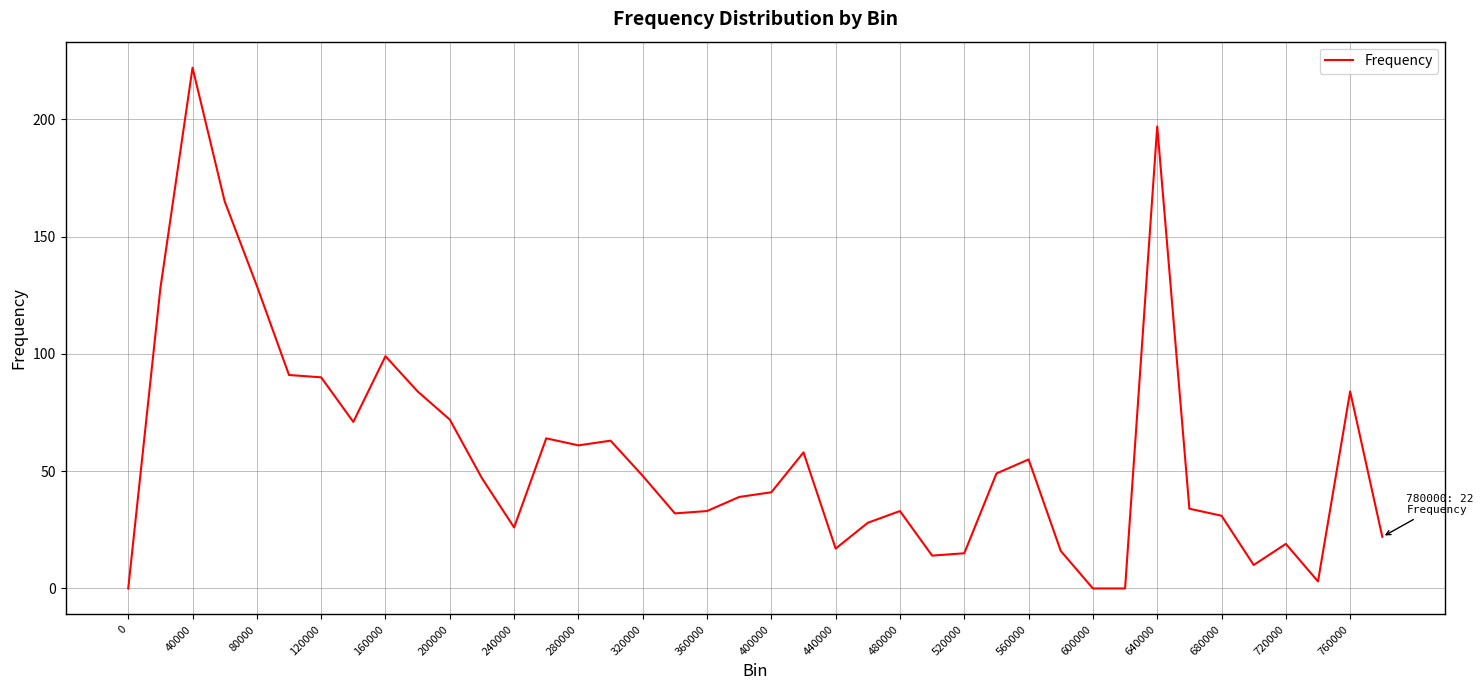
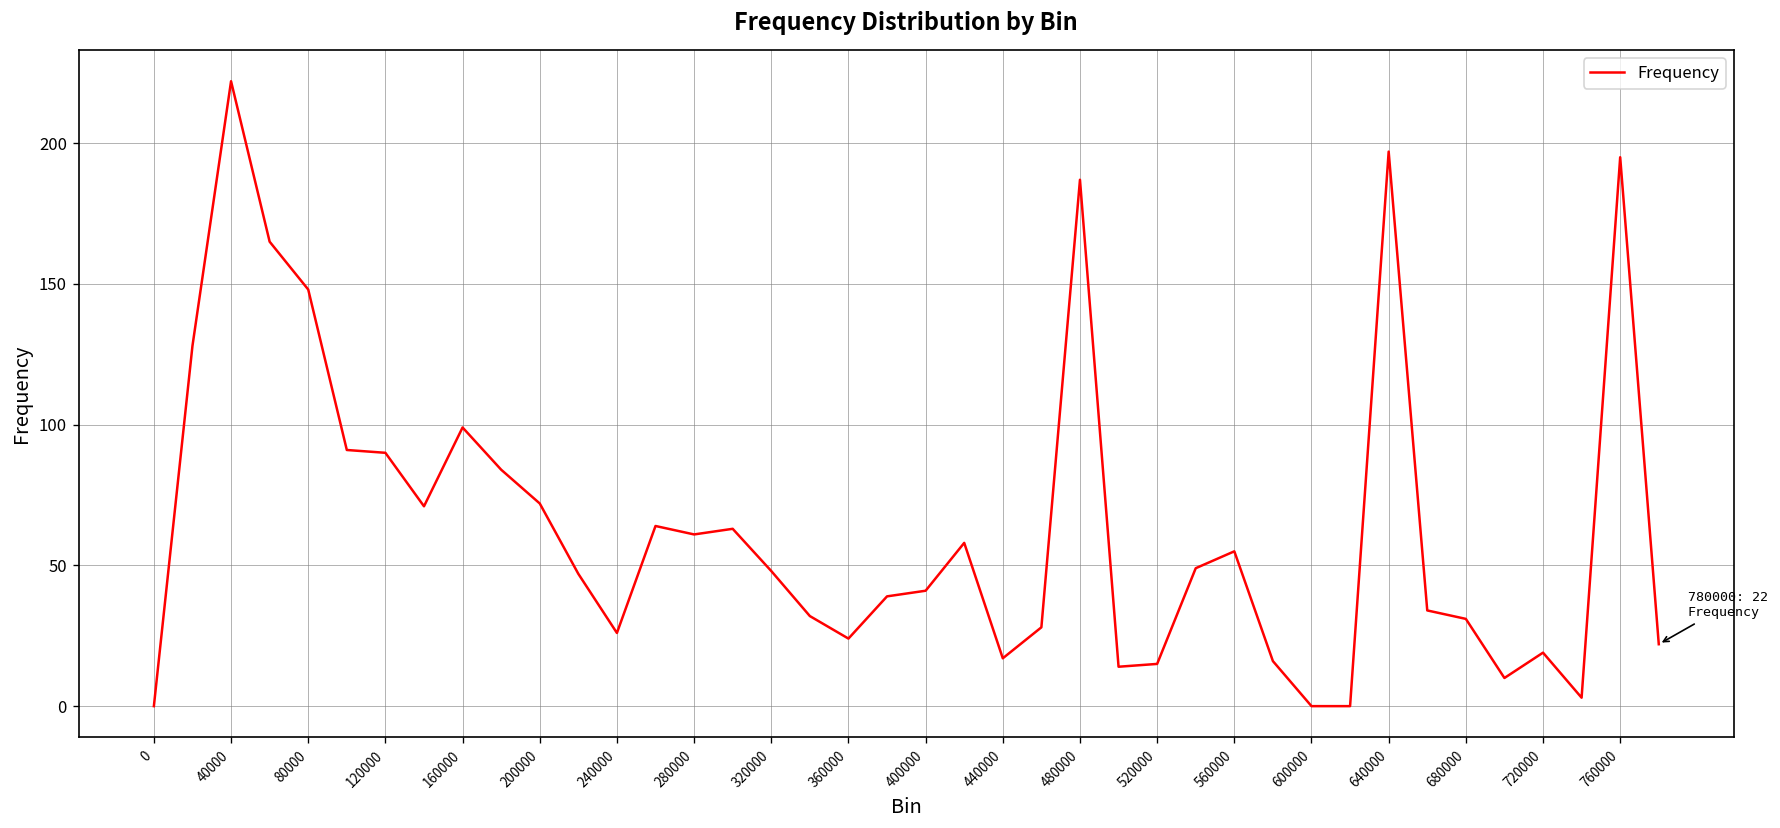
  {
    "0": 0,
    "40000": 222,
-   "80000": 129,
+   "80000": 148,
    "120000": 90,
    "160000": 99,
    "200000": 72,
    "240000": 26,
    "280000": 61,
    "320000": 48,
-   "360000": 33,
+   "360000": 24,
    "400000": 41,
    "440000": 17,
-   "480000": 33,
+   "480000": 187,
    "520000": 15,
    "560000": 55,
    "600000": 0,
    "640000": 197,
    "680000": 31,
    "720000": 19,
-   "760000": 84
+   "760000": 195
  }
